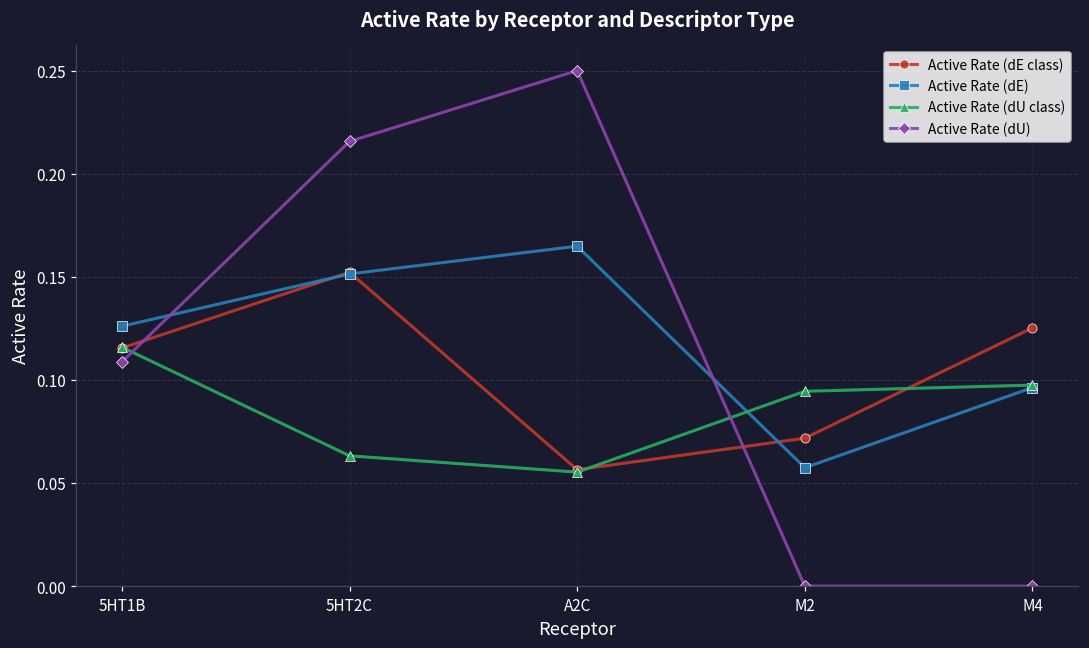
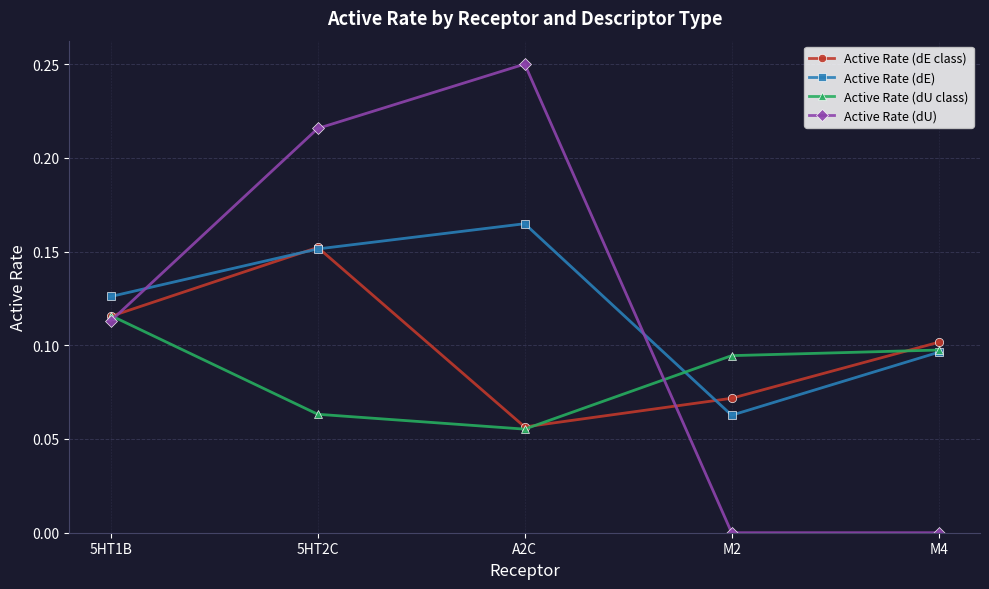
  {
    "Active Rate (dE class)": {
      "M2": 0.072,
-     "M4": 0.125
+     "M4": 0.102
    },
    "Active Rate (dE)": {
      "5HT1B": 0.126,
      "A2C": 0.165,
-     "M2": 0.057
+     "M2": 0.063
    },
    "Active Rate (dU class)": {
      "5HT2C": 0.063,
      "M2": 0.094
    },
    "Active Rate (dU)": {
-     "5HT1B": 0.109,
+     "5HT1B": 0.113,
      "5HT2C": 0.216,
      "A2C": 0.250,
      "M2": 0.000,
      "M4": 0.000
    }
  }
